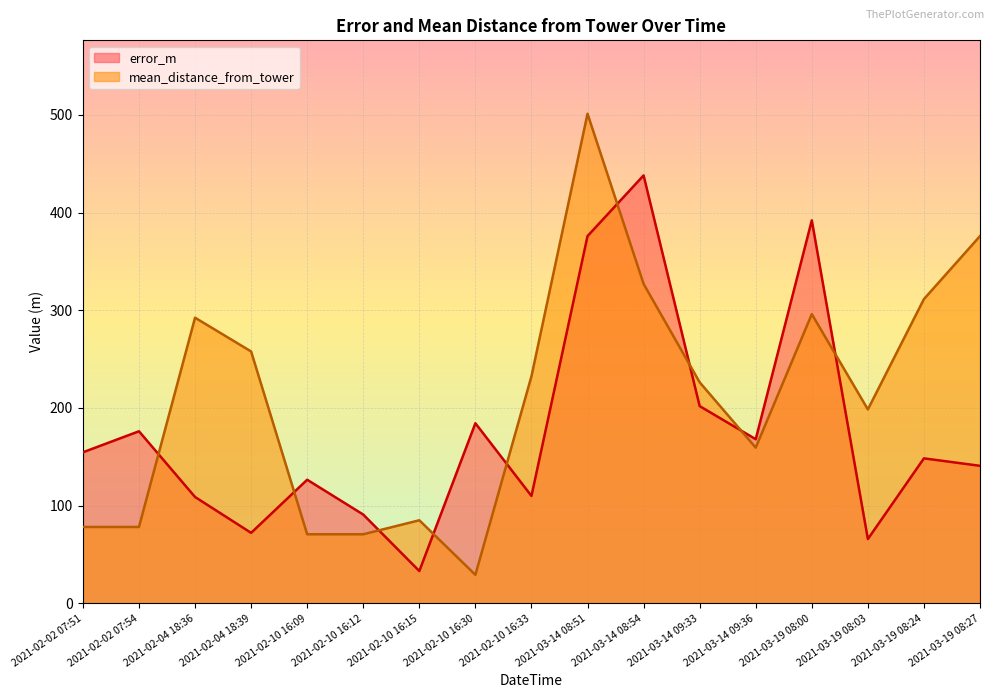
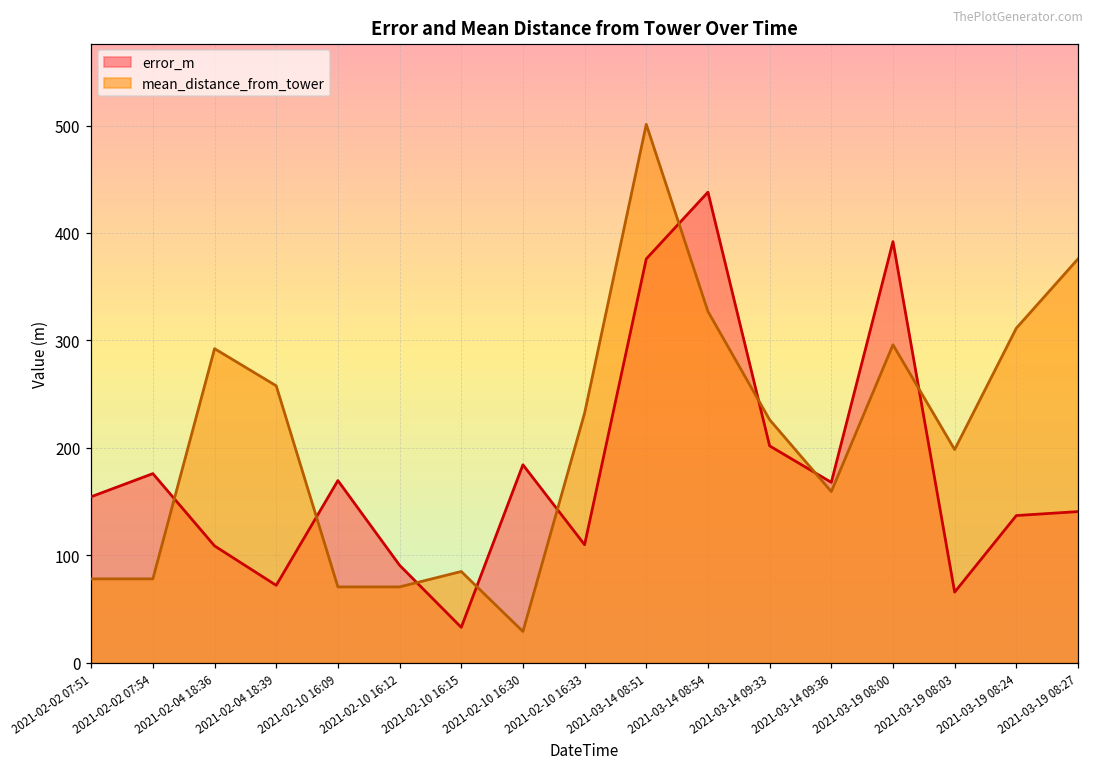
  {
    "error_m": {
      "2021-02-02 07:51": 150,
      "2021-02-02 07:54": 180,
      "2021-02-04 18:36": 110,
      "2021-02-04 18:39": 70,
-     "2021-02-10 16:09": 130,
+     "2021-02-10 16:09": 170,
      "2021-02-10 16:12": 90,
      "2021-02-10 16:15": 30,
      "2021-02-10 16:30": 180,
      "2021-02-10 16:33": 110,
      "2021-03-14 08:51": 380,
      "2021-03-14 08:54": 440,
      "2021-03-14 09:33": 200,
      "2021-03-14 09:36": 170,
      "2021-03-19 08:00": 390,
      "2021-03-19 08:03": 70,
-     "2021-03-19 08:24": 150,
+     "2021-03-19 08:24": 140,
      "2021-03-19 08:27": 140
    },
    "mean_distance_from_tower": {
      "2021-02-02 07:51": 80,
      "2021-02-02 07:54": 80,
      "2021-02-04 18:36": 290,
      "2021-02-04 18:39": 260,
      "2021-02-10 16:09": 70,
      "2021-02-10 16:12": 70,
      "2021-02-10 16:15": 90,
      "2021-02-10 16:30": 30,
      "2021-02-10 16:33": 230,
      "2021-03-14 08:51": 500,
      "2021-03-14 08:54": 330,
      "2021-03-14 09:33": 230,
      "2021-03-14 09:36": 160,
      "2021-03-19 08:00": 300,
      "2021-03-19 08:03": 200,
      "2021-03-19 08:24": 310,
      "2021-03-19 08:27": 380
    }
  }
